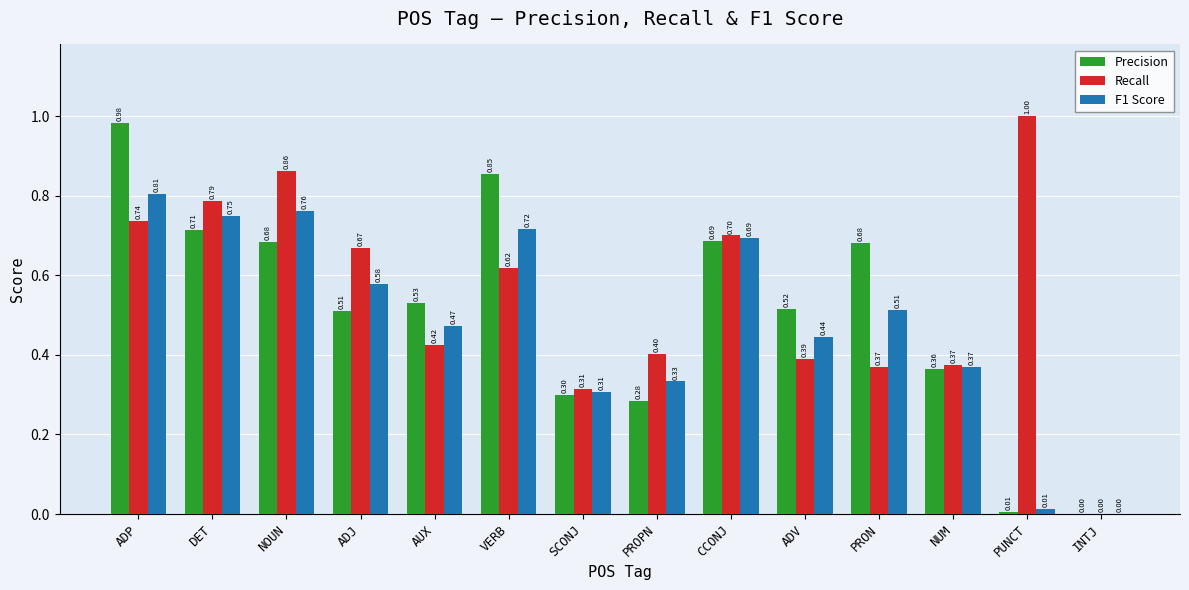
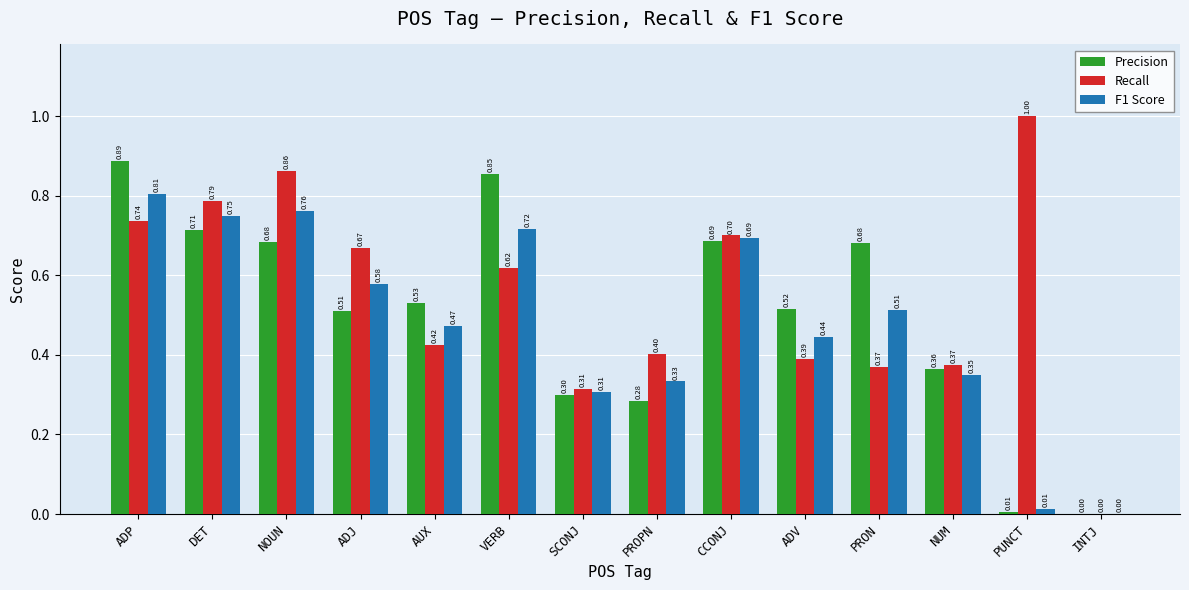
  {
    "Precision": {
-     "ADP": 0.98,
+     "ADP": 0.89,
      "DET": 0.71,
      "NOUN": 0.68,
      "ADJ": 0.51,
      "AUX": 0.53,
      "VERB": 0.85,
      "SCONJ": 0.30,
      "PROPN": 0.28,
      "CCONJ": 0.69,
      "ADV": 0.52,
      "PRON": 0.68,
      "NUM": 0.36,
      "PUNCT": 0.01,
      "INTJ": 0.00
    },
    "Recall": {
      "ADP": 0.74,
      "DET": 0.79,
      "NOUN": 0.86,
      "ADJ": 0.67,
      "AUX": 0.42,
      "VERB": 0.62,
      "SCONJ": 0.31,
      "PROPN": 0.40,
      "CCONJ": 0.70,
      "ADV": 0.39,
      "PRON": 0.37,
      "NUM": 0.37,
      "PUNCT": 1.00,
      "INTJ": 0.00
    },
    "F1 Score": {
      "ADP": 0.81,
      "DET": 0.75,
      "NOUN": 0.76,
      "ADJ": 0.58,
      "AUX": 0.47,
      "VERB": 0.72,
      "SCONJ": 0.31,
      "PROPN": 0.33,
      "CCONJ": 0.69,
      "ADV": 0.44,
      "PRON": 0.51,
-     "NUM": 0.37,
+     "NUM": 0.35,
      "PUNCT": 0.01,
      "INTJ": 0.00
    }
  }
